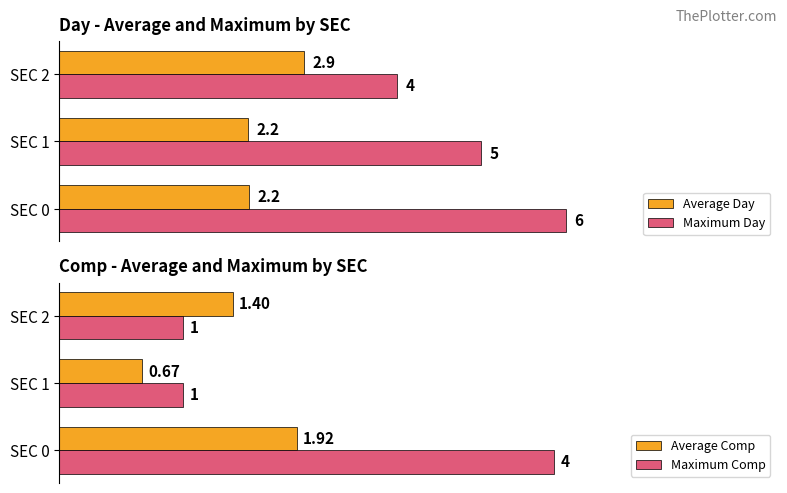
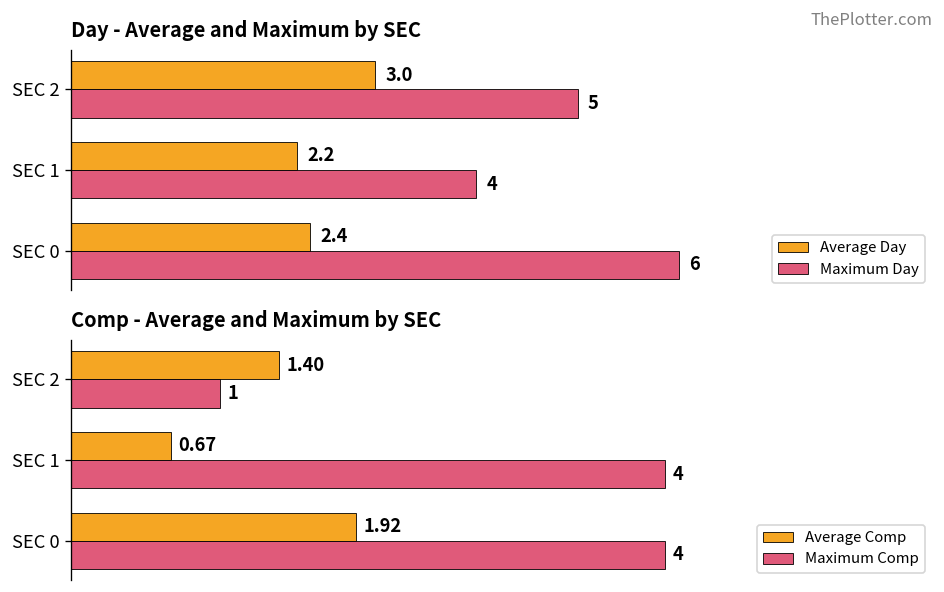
  {
    "Day - Average and Maximum by SEC": {
      "Average Day": {
-       "SEC 2": 2.9,
+       "SEC 2": 3.0,
        "SEC 1": 2.2,
-       "SEC 0": 2.2
+       "SEC 0": 2.4
      },
      "Maximum Day": {
-       "SEC 2": 4,
-       "SEC 1": 5,
+       "SEC 2": 5,
+       "SEC 1": 4,
        "SEC 0": 6
      }
    },
    "Comp - Average and Maximum by SEC": {
      "Average Comp": {
        "SEC 2": 1.40,
        "SEC 1": 0.67,
        "SEC 0": 1.92
      },
      "Maximum Comp": {
        "SEC 2": 1,
-       "SEC 1": 1,
+       "SEC 1": 4,
        "SEC 0": 4
      }
    }
  }
